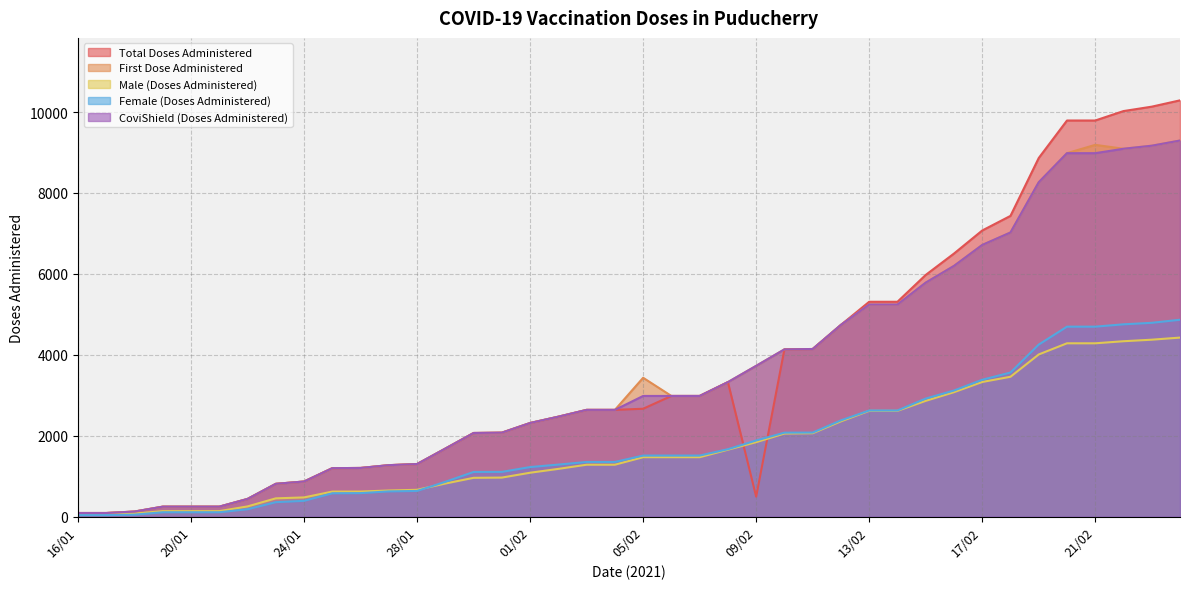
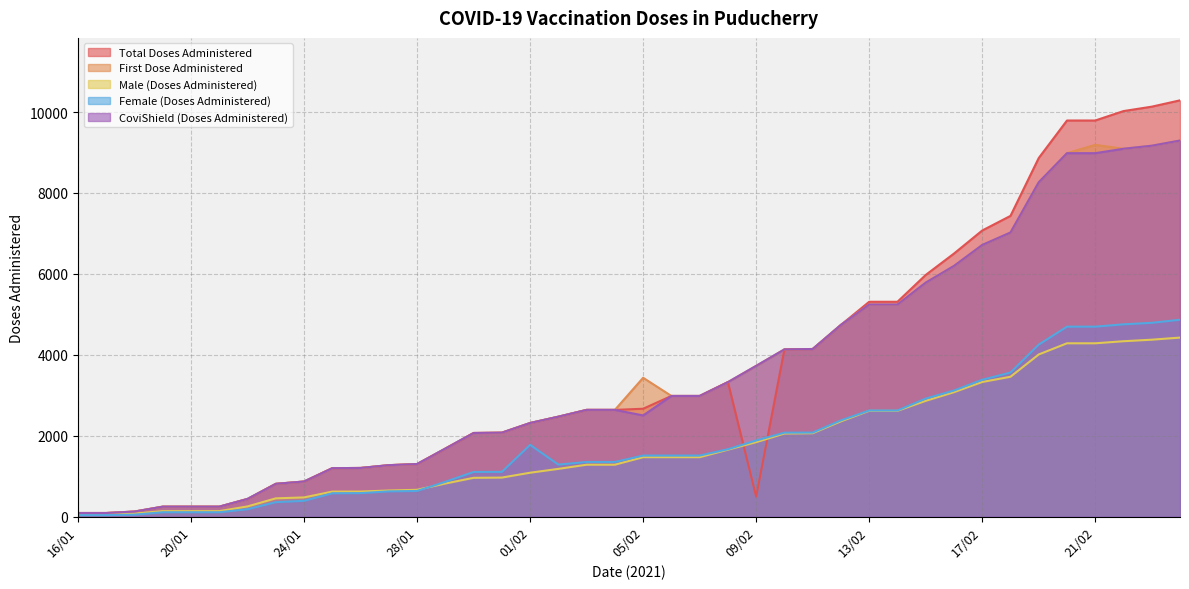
  {
    "Female (Doses Administered)": {
      "24/01": 400,
-     "01/02": 1200,
+     "01/02": 1800,
      "21/02": 4700
    },
    "CoviShield (Doses Administered)": {
-     "05/02": 3000,
+     "05/02": 2500,
      "21/02": 9000
    }
  }
